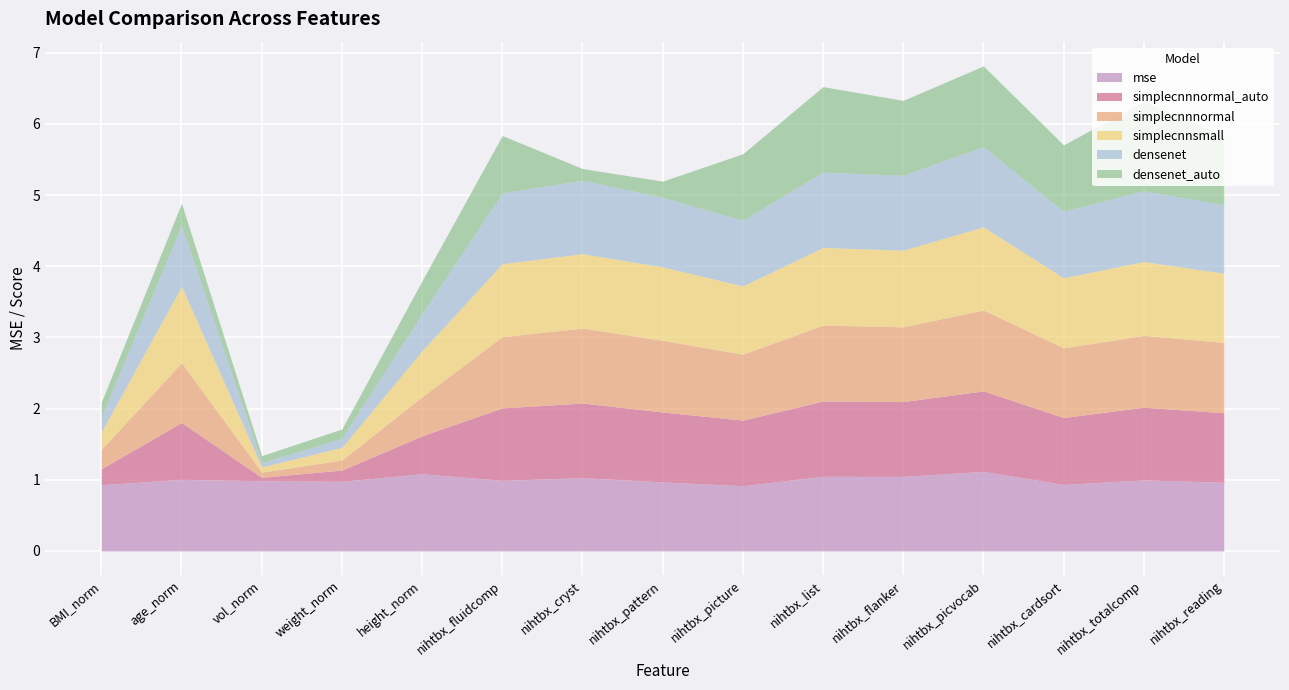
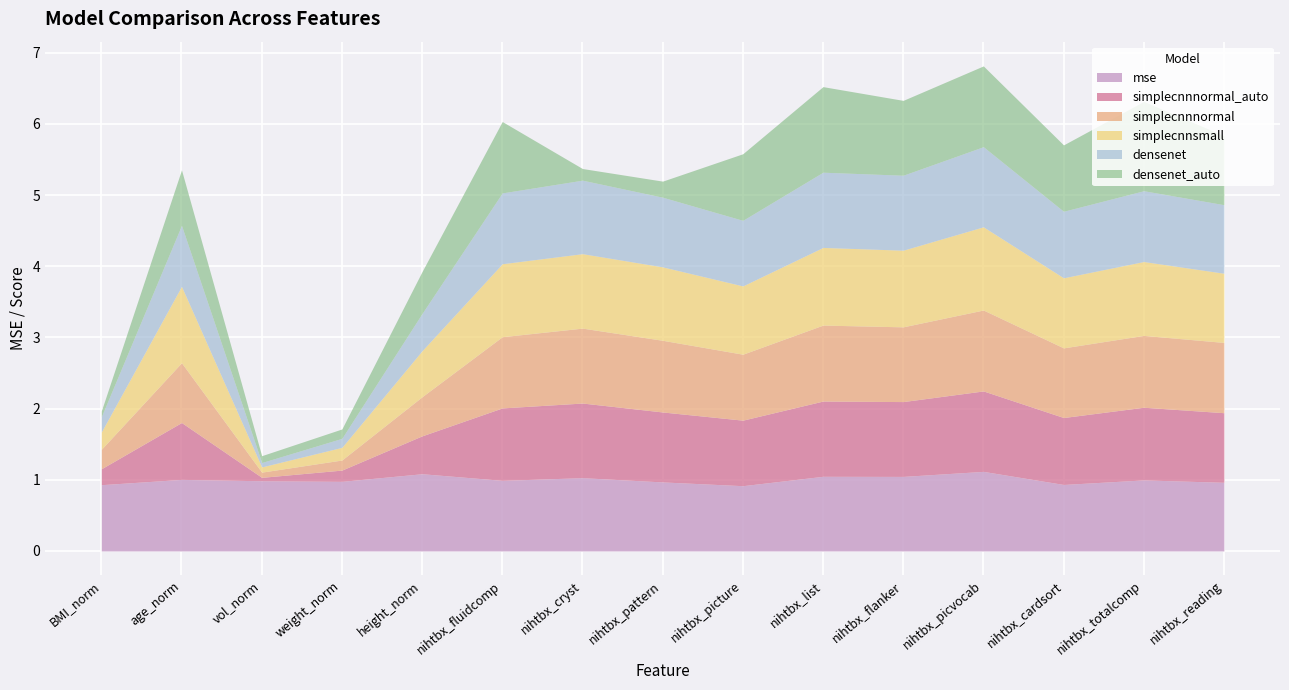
  {
    "densenet_auto": {
-     "BMI_norm": 0.2,
-     "age_norm": 0.3,
+     "BMI_norm": 0.1,
+     "age_norm": 0.8,
      "vol_norm": 0.1,
      "weight_norm": 0.1,
-     "height_norm": 0.5,
-     "nihtbx_fluidcomp": 0.8,
+     "height_norm": 0.6,
+     "nihtbx_fluidcomp": 1.0,
      "nihtbx_cryst": 0.2,
      "nihtbx_pattern": 0.2,
      "nihtbx_picture": 0.9,
      "nihtbx_list": 1.2,
      "nihtbx_flanker": 1.1,
      "nihtbx_picvocab": 1.1,
      "nihtbx_cardsort": 0.9
    }
  }
